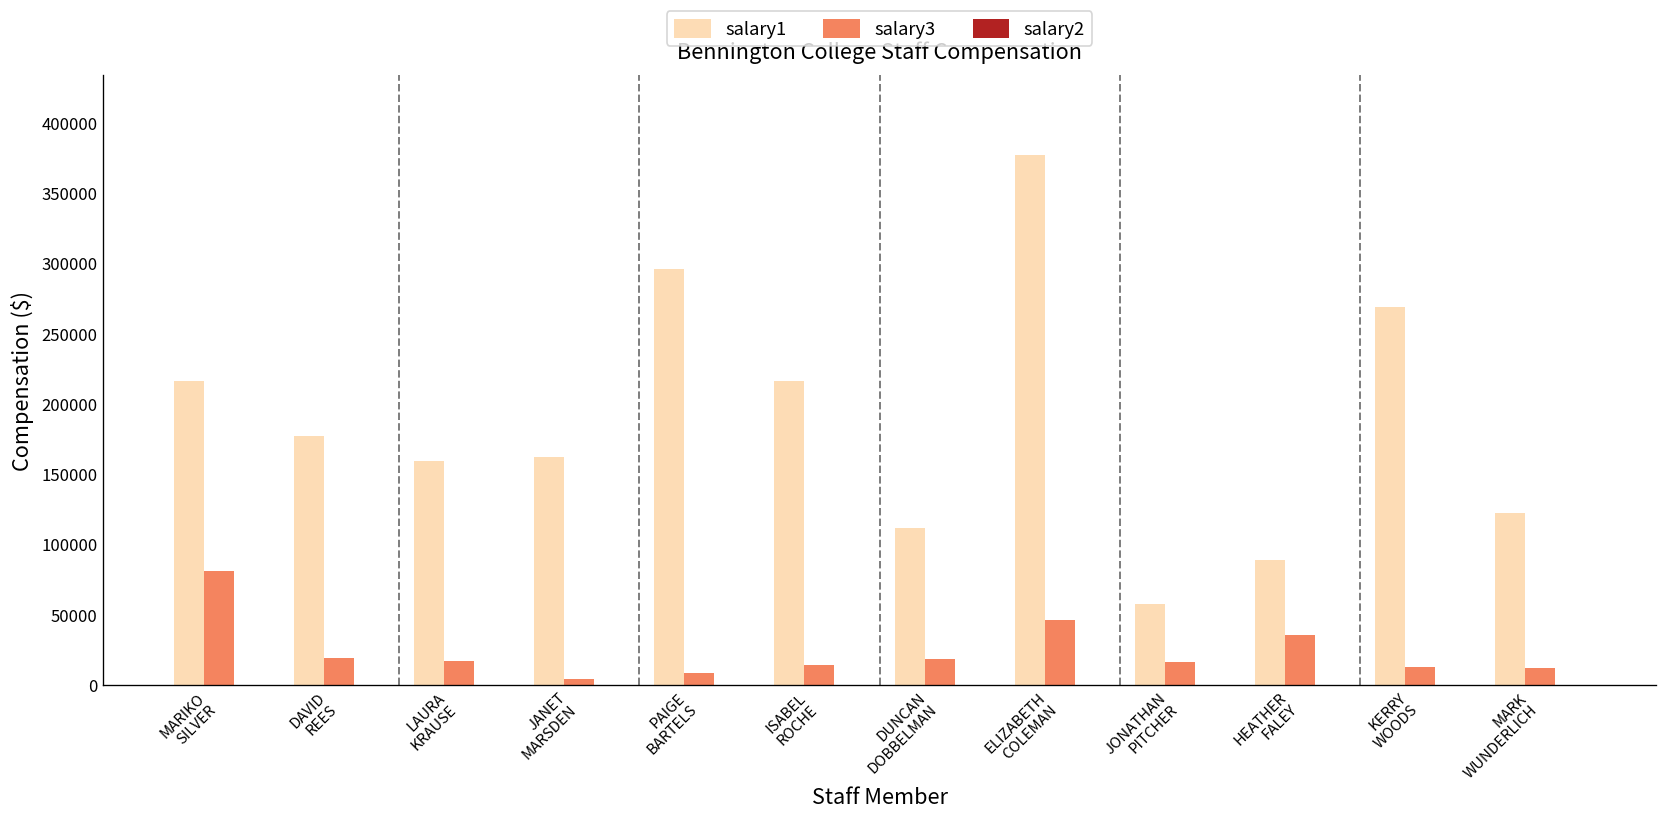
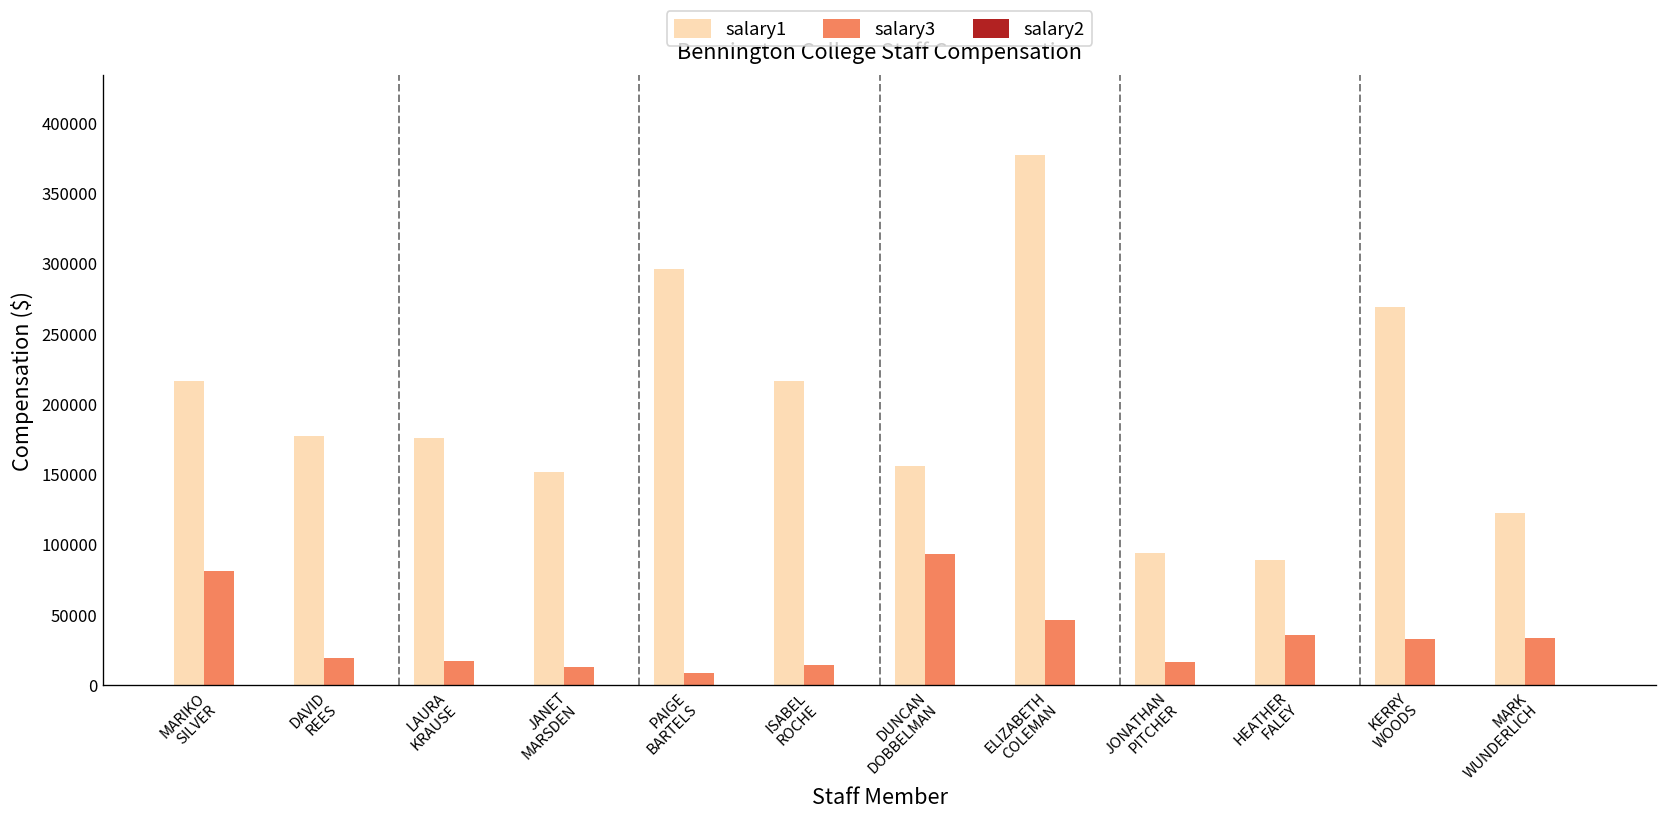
  {
    "salary1": {
      "MARIKO SILVER": 216000,
      "DAVID REES": 177000,
-     "LAURA KRAUSE": 159000,
-     "JANET MARSDEN": 162000,
+     "LAURA KRAUSE": 176000,
+     "JANET MARSDEN": 151000,
      "PAIGE BARTELS": 296000,
      "ISABEL ROCHE": 216000,
-     "DUNCAN DOBBELMAN": 112000,
+     "DUNCAN DOBBELMAN": 156000,
      "ELIZABETH COLEMAN": 377000,
-     "JONATHAN PITCHER": 58000,
+     "JONATHAN PITCHER": 94000,
      "HEATHER FALEY": 89000,
      "KERRY WOODS": 269000,
      "MARK WUNDERLICH": 122000
    },
    "salary3": {
      "MARIKO SILVER": 81000,
      "DAVID REES": 19000,
      "LAURA KRAUSE": 17000,
-     "JANET MARSDEN": 4000,
+     "JANET MARSDEN": 13000,
      "PAIGE BARTELS": 8000,
      "ISABEL ROCHE": 14000,
-     "DUNCAN DOBBELMAN": 18000,
+     "DUNCAN DOBBELMAN": 93000,
      "ELIZABETH COLEMAN": 46000,
      "JONATHAN PITCHER": 16000,
      "HEATHER FALEY": 35000,
-     "KERRY WOODS": 13000,
-     "MARK WUNDERLICH": 12000
+     "KERRY WOODS": 33000,
+     "MARK WUNDERLICH": 33000
    },
    "salary2": {
      "MARIKO SILVER": 0,
      "DAVID REES": 0,
      "LAURA KRAUSE": 0,
      "JANET MARSDEN": 0,
      "PAIGE BARTELS": 0,
      "ISABEL ROCHE": 0,
      "DUNCAN DOBBELMAN": 0,
      "ELIZABETH COLEMAN": 0,
      "JONATHAN PITCHER": 0,
      "HEATHER FALEY": 0,
      "KERRY WOODS": 0,
      "MARK WUNDERLICH": 0
    }
  }
